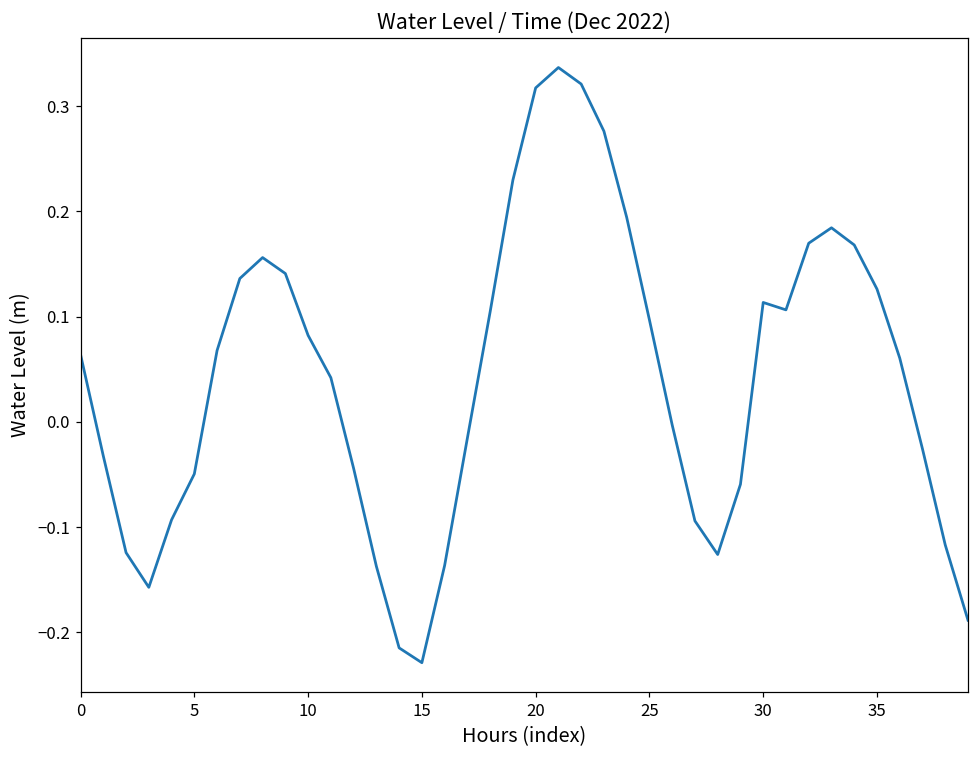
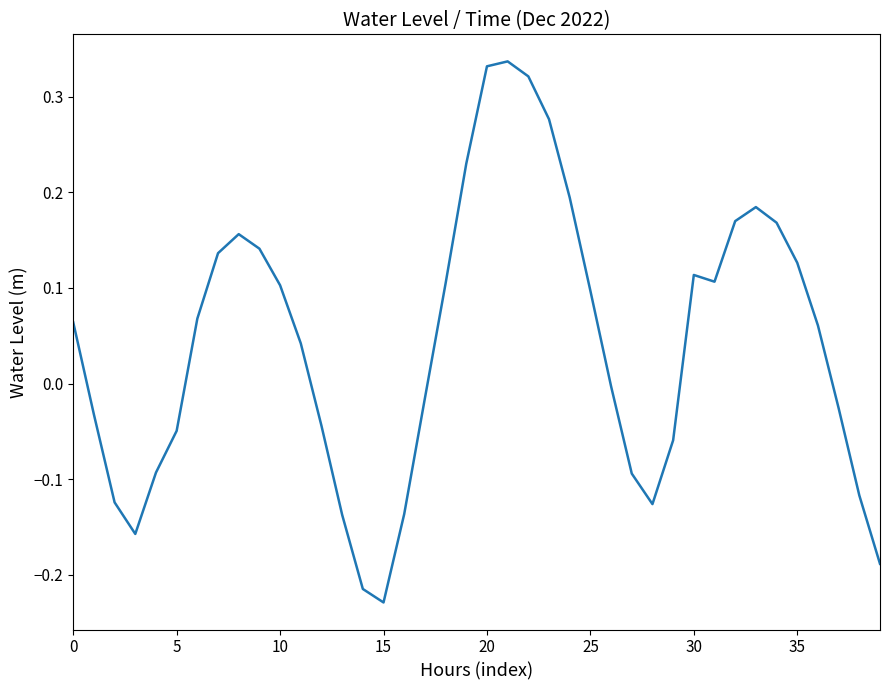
  {
    "0": 0.06,
    "5": -0.05,
-   "10": 0.08,
+   "10": 0.10,
    "15": -0.23,
-   "20": 0.32,
+   "20": 0.33,
    "25": 0.10,
    "30": 0.11,
    "35": 0.13
  }
